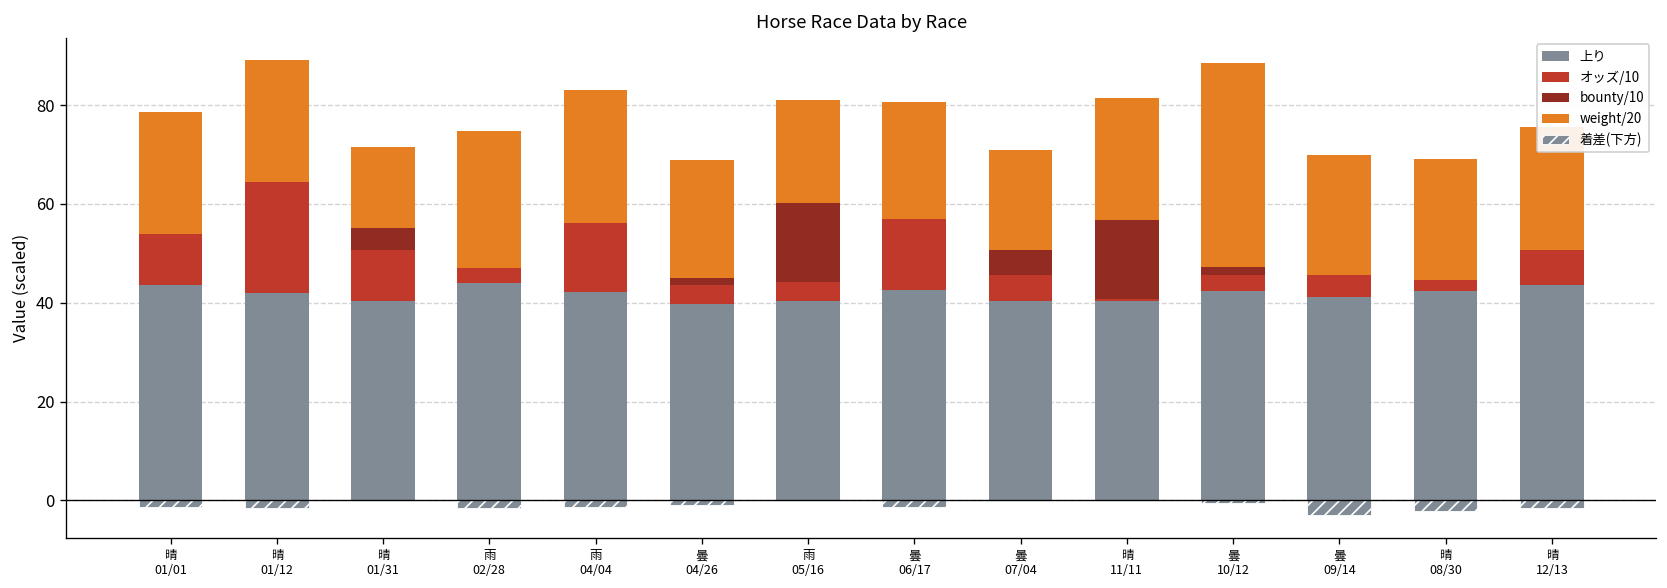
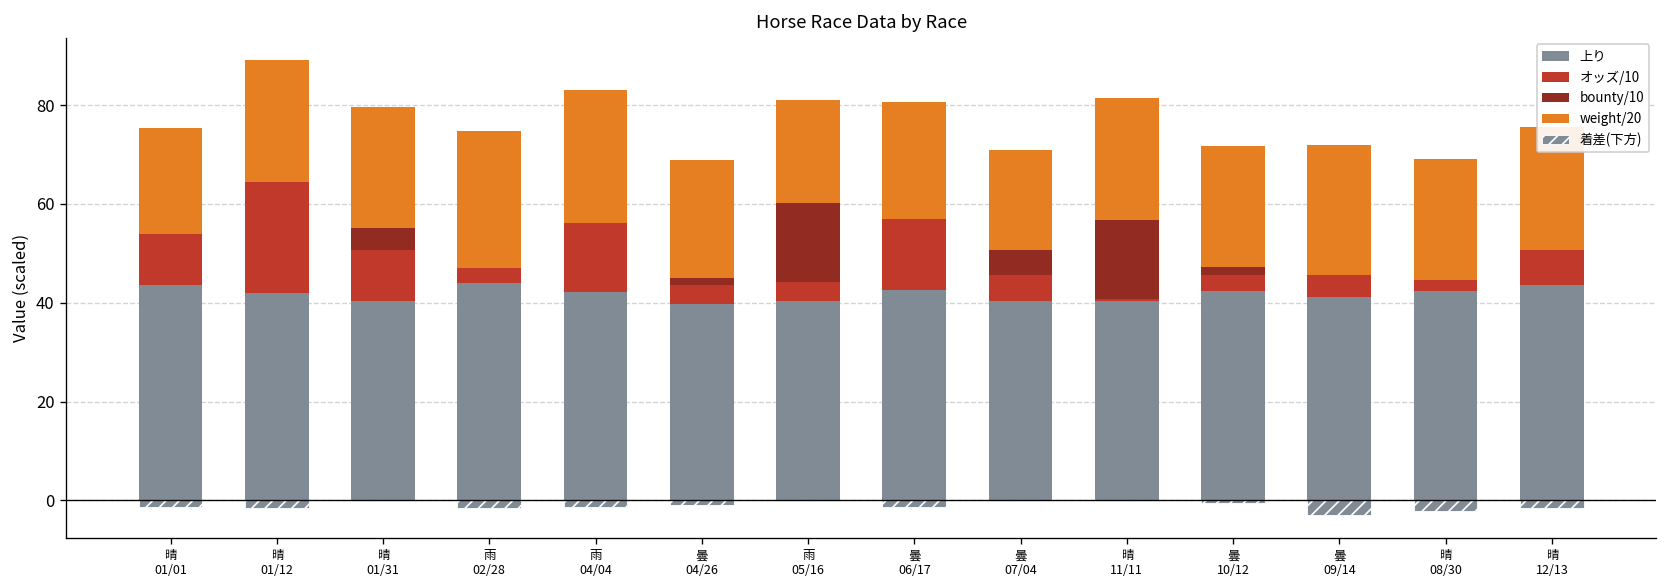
  {
    "weight/20": {
-     "晴 01/01": 25,
+     "晴 01/01": 21,
      "晴 01/12": 25,
-     "晴 01/31": 16,
+     "晴 01/31": 24,
      "雨 02/28": 28,
      "雨 04/04": 27,
      "曇 04/26": 24,
      "雨 05/16": 21,
      "曇 06/17": 24,
      "曇 07/04": 20,
      "晴 11/11": 25,
-     "曇 10/12": 41,
-     "曇 09/14": 24,
+     "曇 10/12": 25,
+     "曇 09/14": 26,
      "晴 08/30": 25
    }
  }
